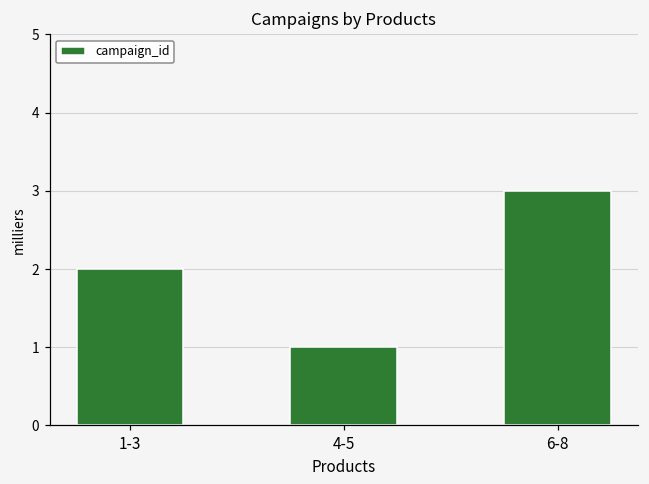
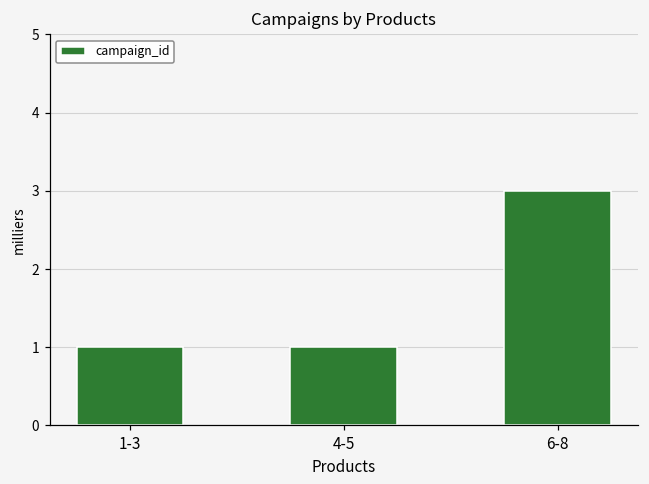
  {
-   "1-3": 2,
+   "1-3": 1,
    "4-5": 1,
    "6-8": 3
  }
